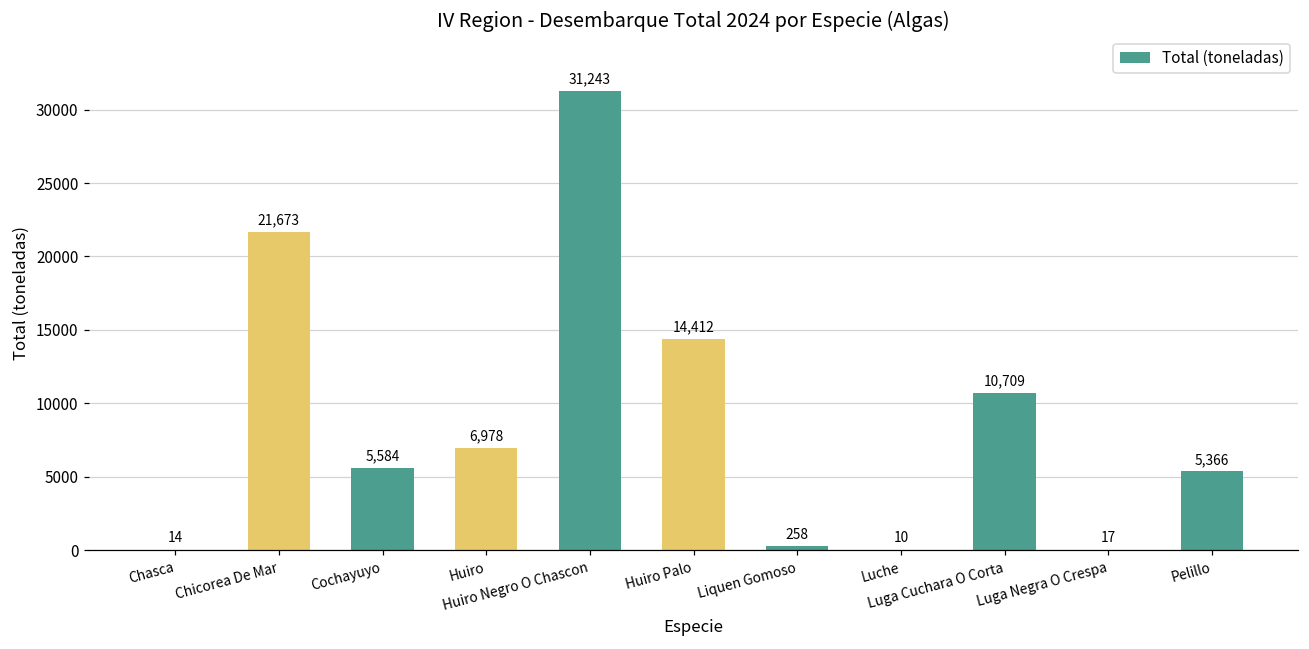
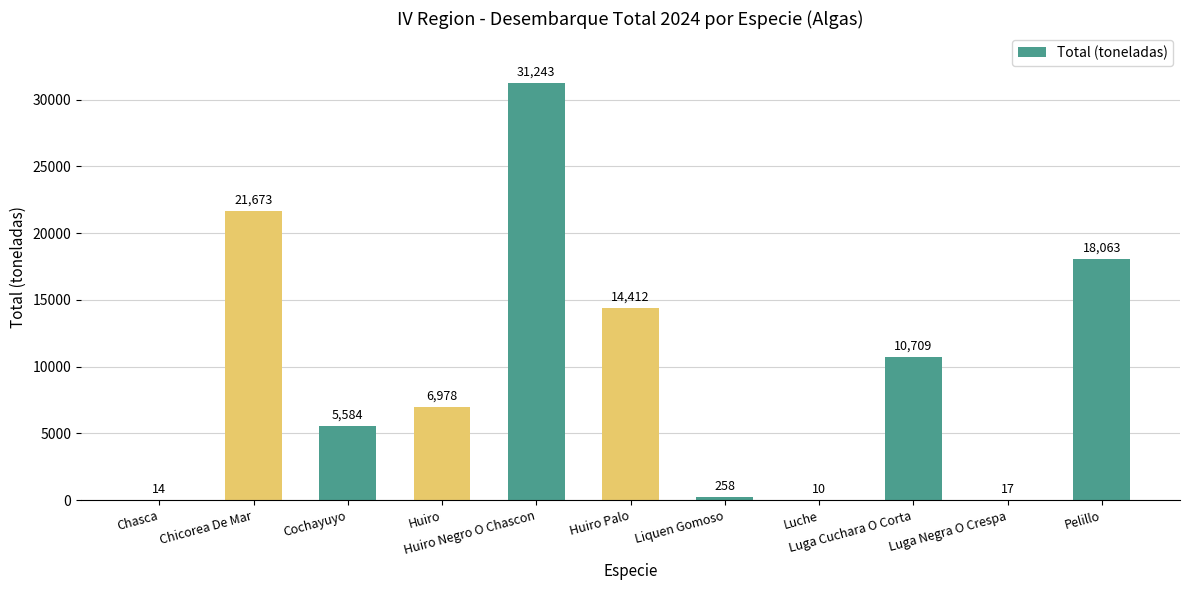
  {
    "Chasca": "14",
    "Chicorea De Mar": "21,673",
    "Cochayuyo": "5,584",
    "Huiro": "6,978",
    "Huiro Negro O Chascon": "31,243",
    "Huiro Palo": "14,412",
    "Liquen Gomoso": "258",
    "Luche": "10",
    "Luga Cuchara O Corta": "10,709",
    "Luga Negra O Crespa": "17",
-   "Pelillo": "5,366"
+   "Pelillo": "18,063"
  }
